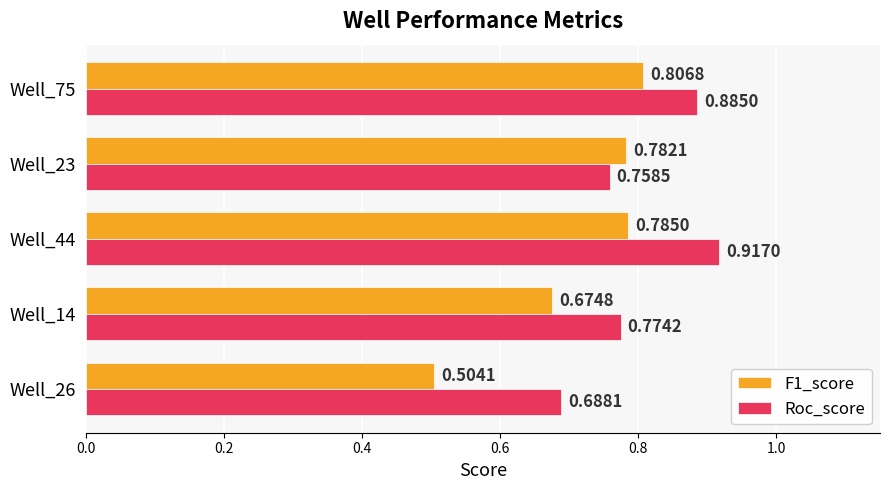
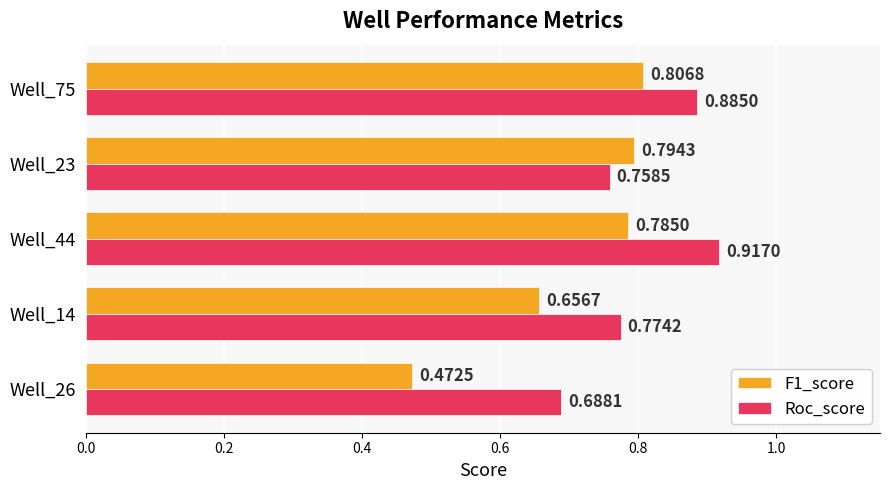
  {
    "F1_score": {
      "Well_75": 0.8068,
-     "Well_23": 0.7821,
+     "Well_23": 0.7943,
      "Well_44": 0.7850,
-     "Well_14": 0.6748,
-     "Well_26": 0.5041
+     "Well_14": 0.6567,
+     "Well_26": 0.4725
    },
    "Roc_score": {
      "Well_75": 0.8850,
      "Well_23": 0.7585,
      "Well_44": 0.9170,
      "Well_14": 0.7742,
      "Well_26": 0.6881
    }
  }
